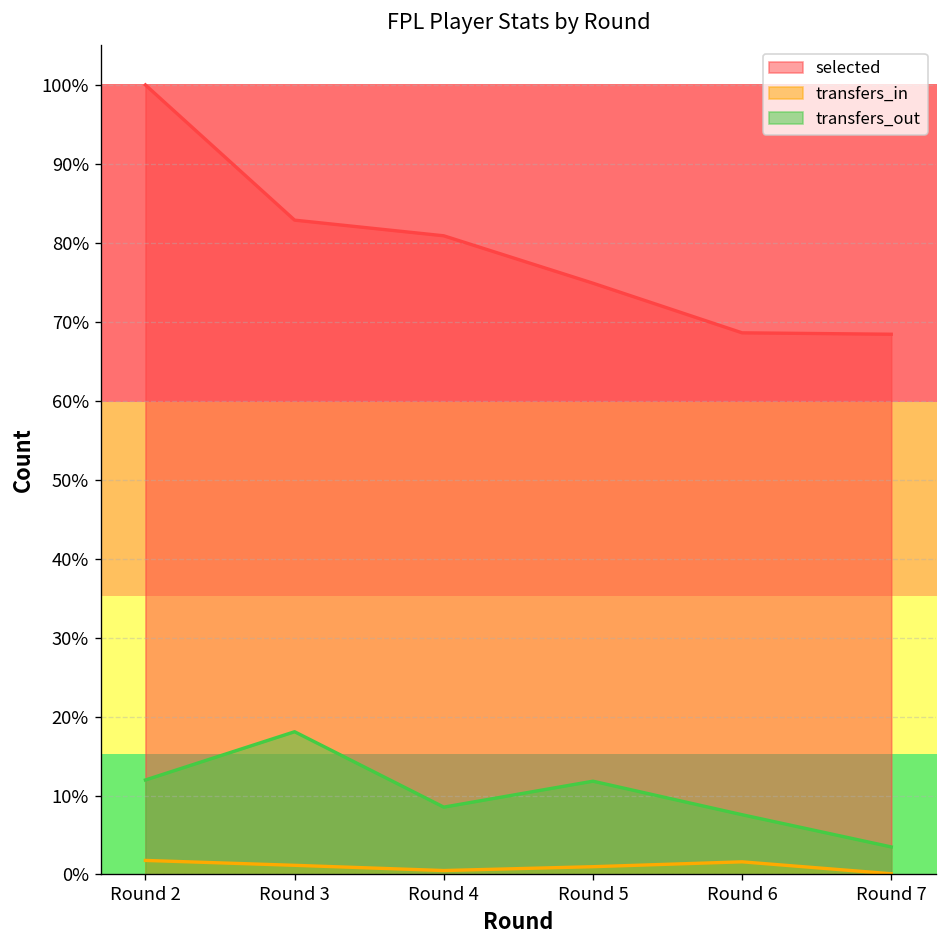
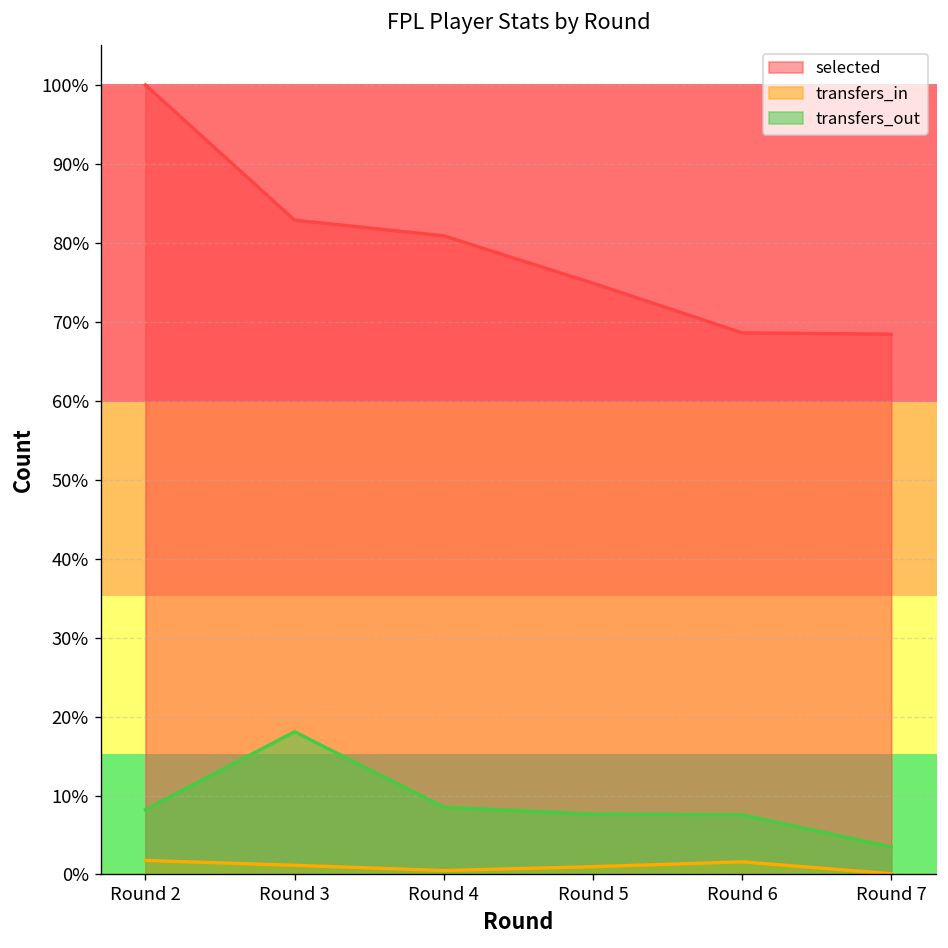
  {
    "selected": {
      "Round 2": "100%",
      "Round 3": "83%",
      "Round 4": "81%",
      "Round 5": "75%",
      "Round 6": "69%",
      "Round 7": "68%"
    },
    "transfers_in": {
      "Round 2": "2%",
      "Round 3": "1%",
      "Round 4": "0%",
      "Round 5": "1%",
      "Round 6": "2%",
      "Round 7": "0%"
    },
    "transfers_out": {
-     "Round 2": "12%",
+     "Round 2": "8%",
      "Round 3": "18%",
      "Round 4": "9%",
-     "Round 5": "12%",
+     "Round 5": "8%",
      "Round 6": "8%",
      "Round 7": "3%"
    }
  }
